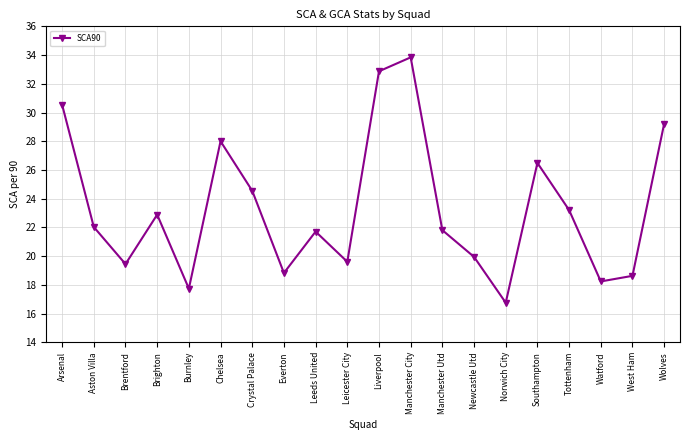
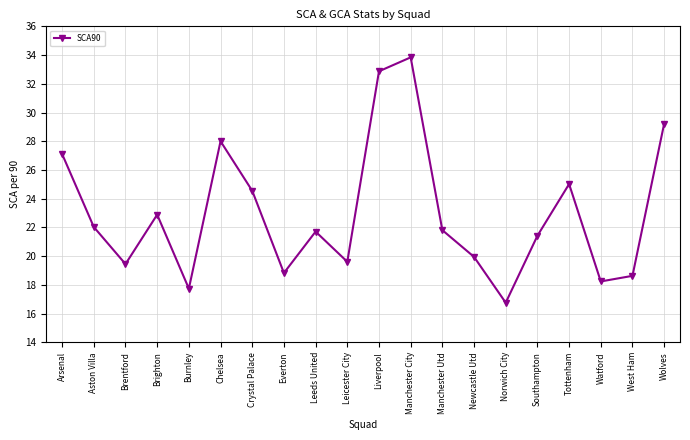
  {
-   "Arsenal": 30.5,
+   "Arsenal": 27.1,
    "Aston Villa": 22.0,
    "Brentford": 19.5,
    "Brighton": 22.9,
    "Burnley": 17.7,
    "Chelsea": 28.0,
    "Crystal Palace": 24.6,
    "Everton": 18.8,
    "Leeds United": 21.7,
    "Leicester City": 19.6,
    "Liverpool": 32.9,
    "Manchester City": 33.8,
    "Manchester Utd": 21.8,
    "Newcastle Utd": 20.0,
    "Norwich City": 16.8,
-   "Southampton": 26.5,
-   "Tottenham": 23.2,
+   "Southampton": 21.4,
+   "Tottenham": 25.0,
    "Watford": 18.2,
    "West Ham": 18.6,
    "Wolves": 29.2
  }
